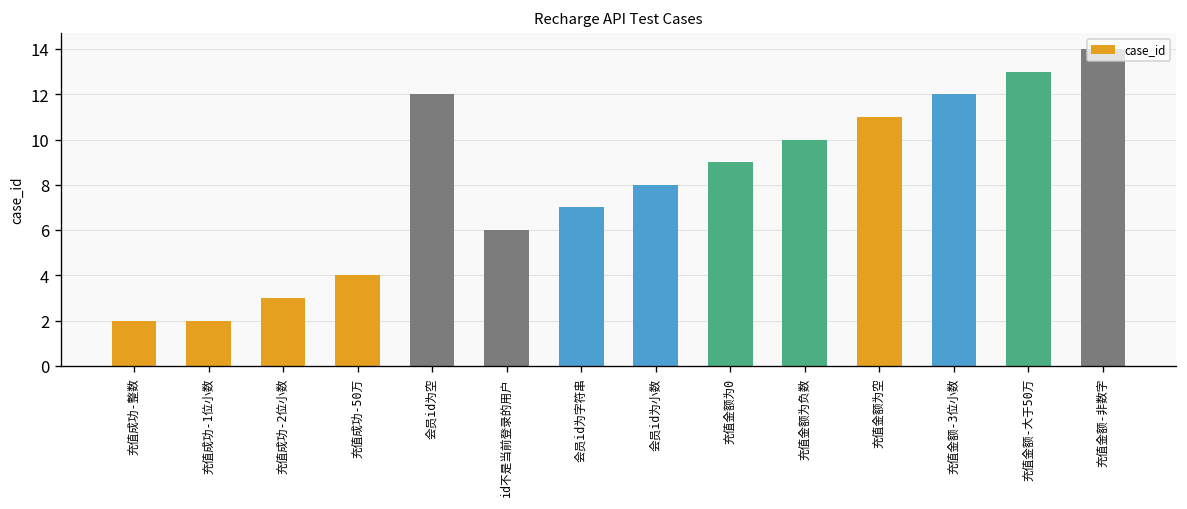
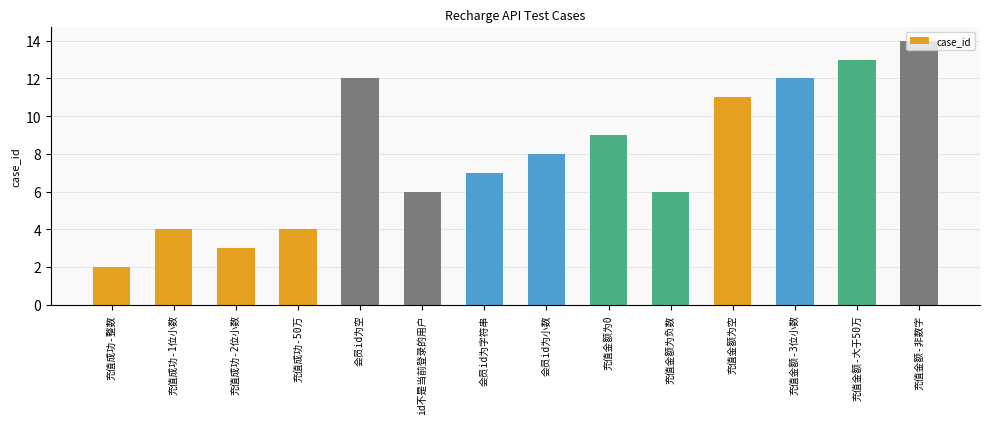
  {
    "充值成功-整数": 2,
-   "充值成功-1位小数": 2,
+   "充值成功-1位小数": 4,
    "充值成功-2位小数": 3,
    "充值成功-50万": 4,
    "会员id为空": 12,
    "id不是当前登录的用户": 6,
    "会员id为字符串": 7,
    "会员id为小数": 8,
    "充值金额为0": 9,
-   "充值金额为负数": 10,
+   "充值金额为负数": 6,
    "充值金额为空": 11,
    "充值金额-3位小数": 12,
    "充值金额-大于50万": 13
  }
